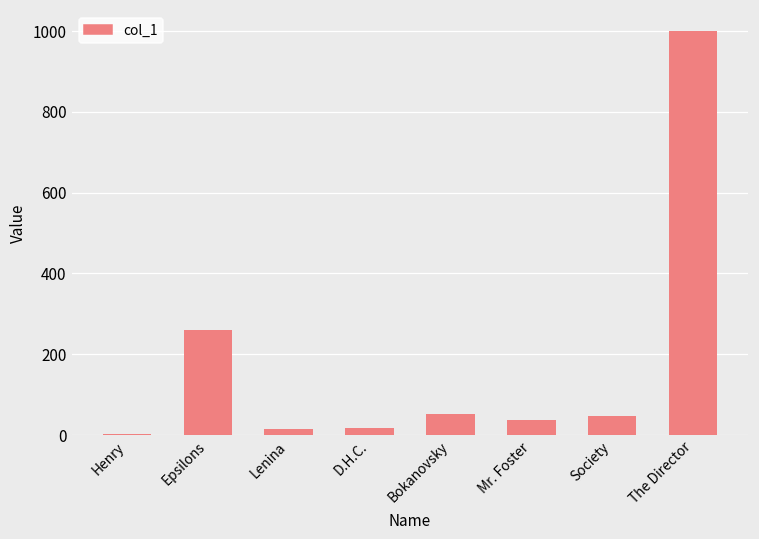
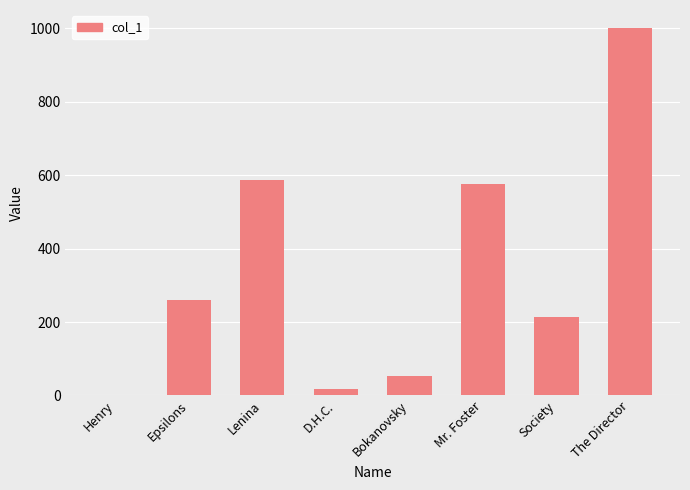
  {
    "Epsilons": 260,
-   "Lenina": 20,
+   "Lenina": 590,
    "D.H.C.": 20,
    "Bokanovsky": 50,
-   "Mr. Foster": 40,
-   "Society": 50,
+   "Mr. Foster": 580,
+   "Society": 220,
    "The Director": 1000
  }
